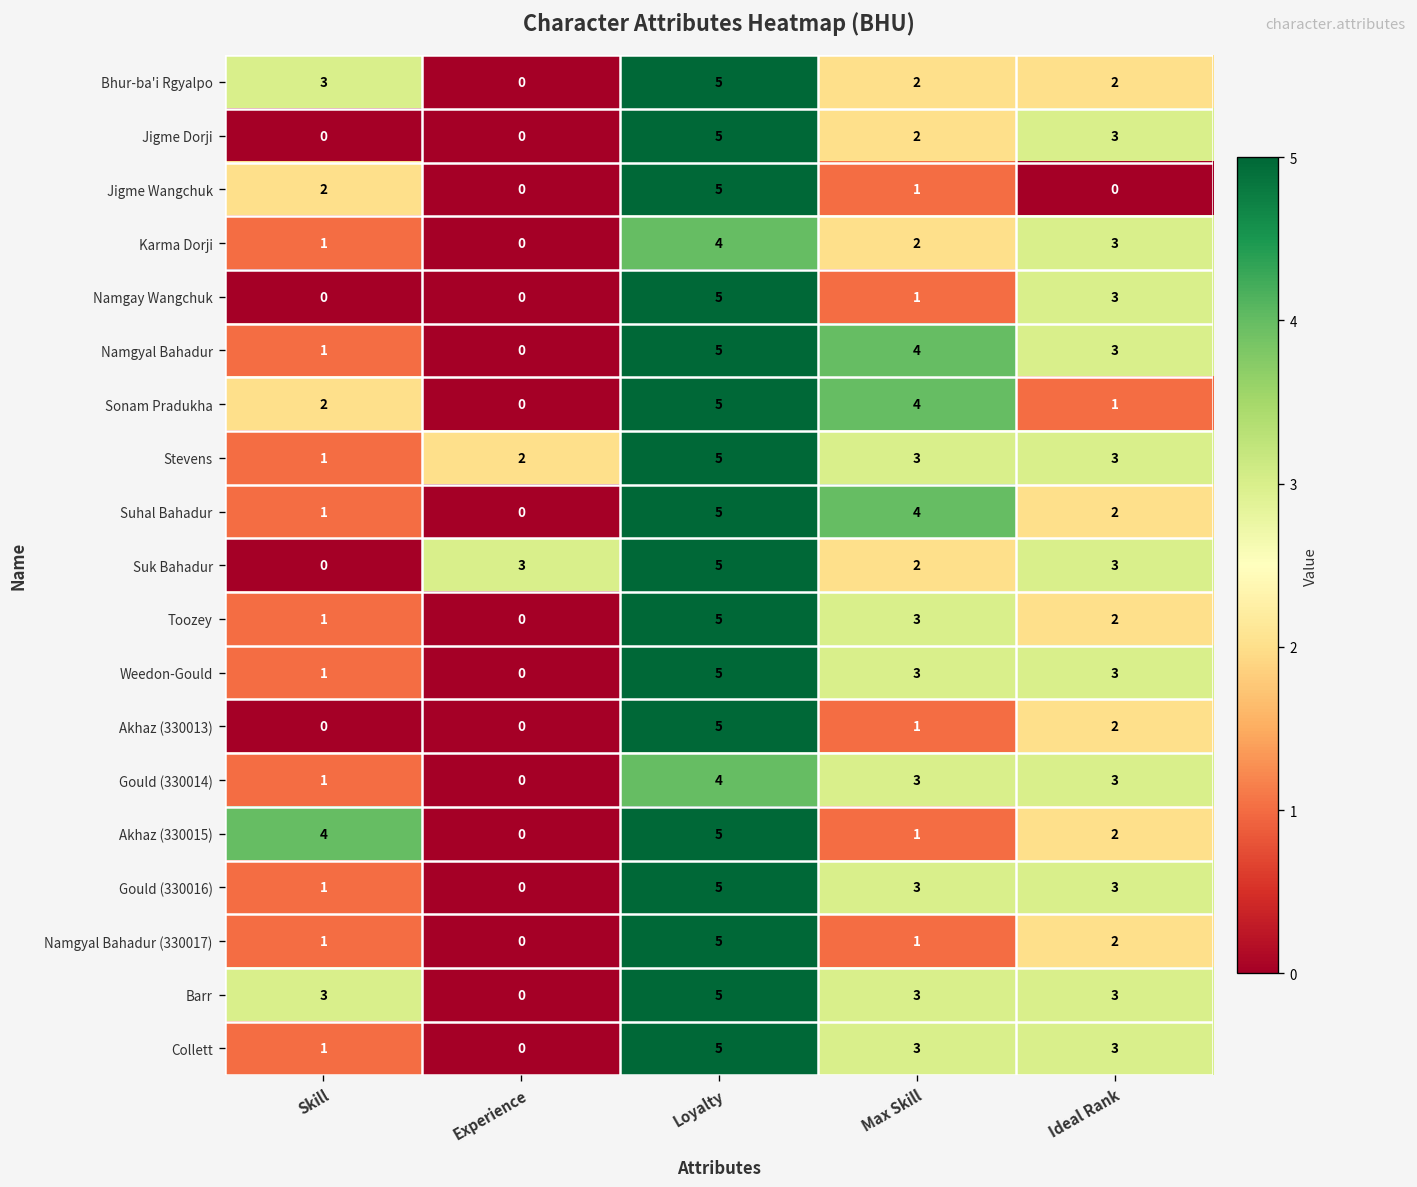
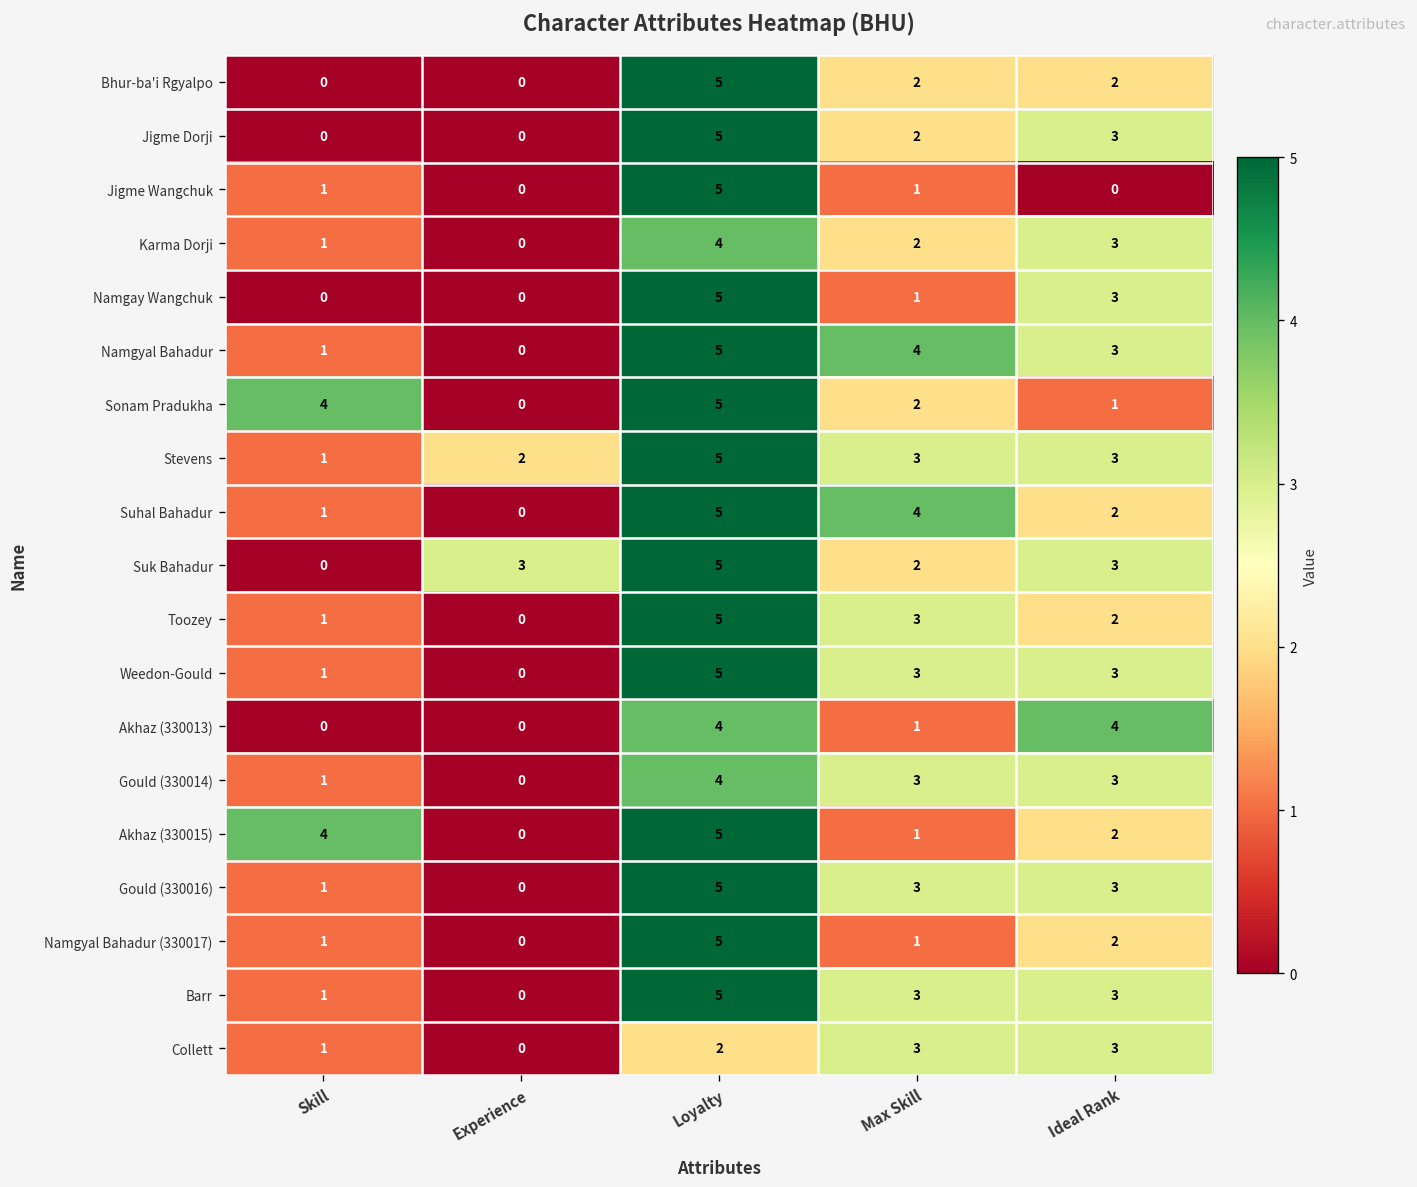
  {
    "Bhur-ba'i Rgyalpo": {
-     "Skill": 3,
+     "Skill": 0,
      "Experience": 0,
      "Loyalty": 5,
      "Max Skill": 2,
      "Ideal Rank": 2
    },
    "Jigme Dorji": {
      "Skill": 0,
      "Experience": 0,
      "Loyalty": 5,
      "Max Skill": 2,
      "Ideal Rank": 3
    },
    "Jigme Wangchuk": {
-     "Skill": 2,
+     "Skill": 1,
      "Experience": 0,
      "Loyalty": 5,
      "Max Skill": 1,
      "Ideal Rank": 0
    },
    "Karma Dorji": {
      "Skill": 1,
      "Experience": 0,
      "Loyalty": 4,
      "Max Skill": 2,
      "Ideal Rank": 3
    },
    "Namgay Wangchuk": {
      "Skill": 0,
      "Experience": 0,
      "Loyalty": 5,
      "Max Skill": 1,
      "Ideal Rank": 3
    },
    "Namgyal Bahadur": {
      "Skill": 1,
      "Experience": 0,
      "Loyalty": 5,
      "Max Skill": 4,
      "Ideal Rank": 3
    },
    "Sonam Pradukha": {
-     "Skill": 2,
+     "Skill": 4,
      "Experience": 0,
      "Loyalty": 5,
-     "Max Skill": 4,
+     "Max Skill": 2,
      "Ideal Rank": 1
    },
    "Stevens": {
      "Skill": 1,
      "Experience": 2,
      "Loyalty": 5,
      "Max Skill": 3,
      "Ideal Rank": 3
    },
    "Suhal Bahadur": {
      "Skill": 1,
      "Experience": 0,
      "Loyalty": 5,
      "Max Skill": 4,
      "Ideal Rank": 2
    },
    "Suk Bahadur": {
      "Skill": 0,
      "Experience": 3,
      "Loyalty": 5,
      "Max Skill": 2,
      "Ideal Rank": 3
    },
    "Toozey": {
      "Skill": 1,
      "Experience": 0,
      "Loyalty": 5,
      "Max Skill": 3,
      "Ideal Rank": 2
    },
    "Weedon-Gould": {
      "Skill": 1,
      "Experience": 0,
      "Loyalty": 5,
      "Max Skill": 3,
      "Ideal Rank": 3
    },
    "Akhaz (330013)": {
      "Skill": 0,
      "Experience": 0,
-     "Loyalty": 5,
+     "Loyalty": 4,
      "Max Skill": 1,
-     "Ideal Rank": 2
+     "Ideal Rank": 4
    },
    "Gould (330014)": {
      "Skill": 1,
      "Experience": 0,
      "Loyalty": 4,
      "Max Skill": 3,
      "Ideal Rank": 3
    },
    "Akhaz (330015)": {
      "Skill": 4,
      "Experience": 0,
      "Loyalty": 5,
      "Max Skill": 1,
      "Ideal Rank": 2
    },
    "Gould (330016)": {
      "Skill": 1,
      "Experience": 0,
      "Loyalty": 5,
      "Max Skill": 3,
      "Ideal Rank": 3
    },
    "Namgyal Bahadur (330017)": {
      "Skill": 1,
      "Experience": 0,
      "Loyalty": 5,
      "Max Skill": 1,
      "Ideal Rank": 2
    },
    "Barr": {
-     "Skill": 3,
+     "Skill": 1,
      "Experience": 0,
      "Loyalty": 5,
      "Max Skill": 3,
      "Ideal Rank": 3
    },
    "Collett": {
      "Skill": 1,
      "Experience": 0,
-     "Loyalty": 5,
+     "Loyalty": 2,
      "Max Skill": 3,
      "Ideal Rank": 3
    }
  }
